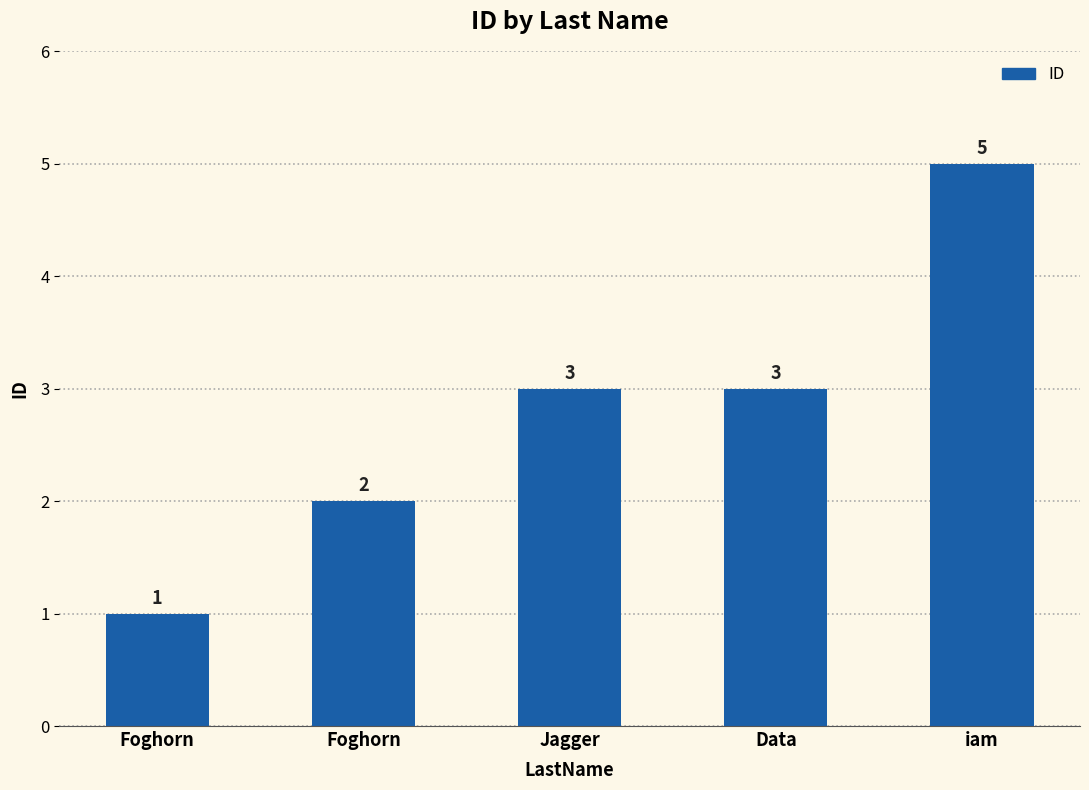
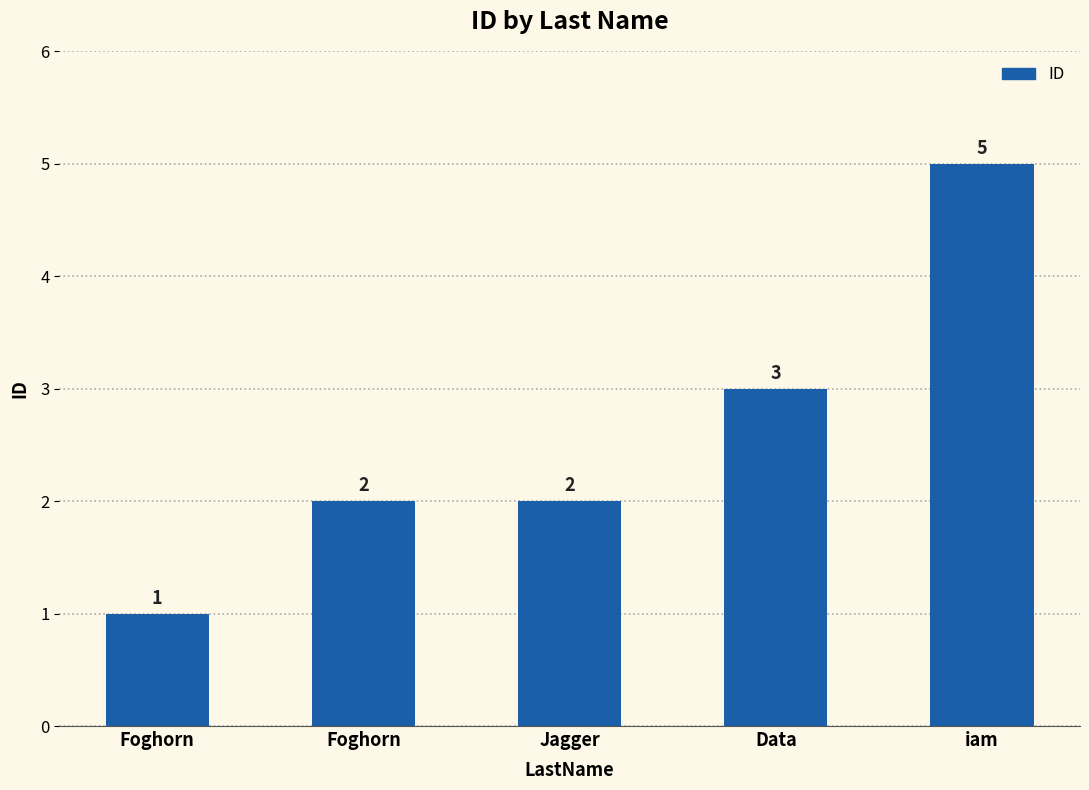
  {
-   "Jagger": 3,
+   "Jagger": 2,
    "Data": 3,
    "iam": 5
  }
